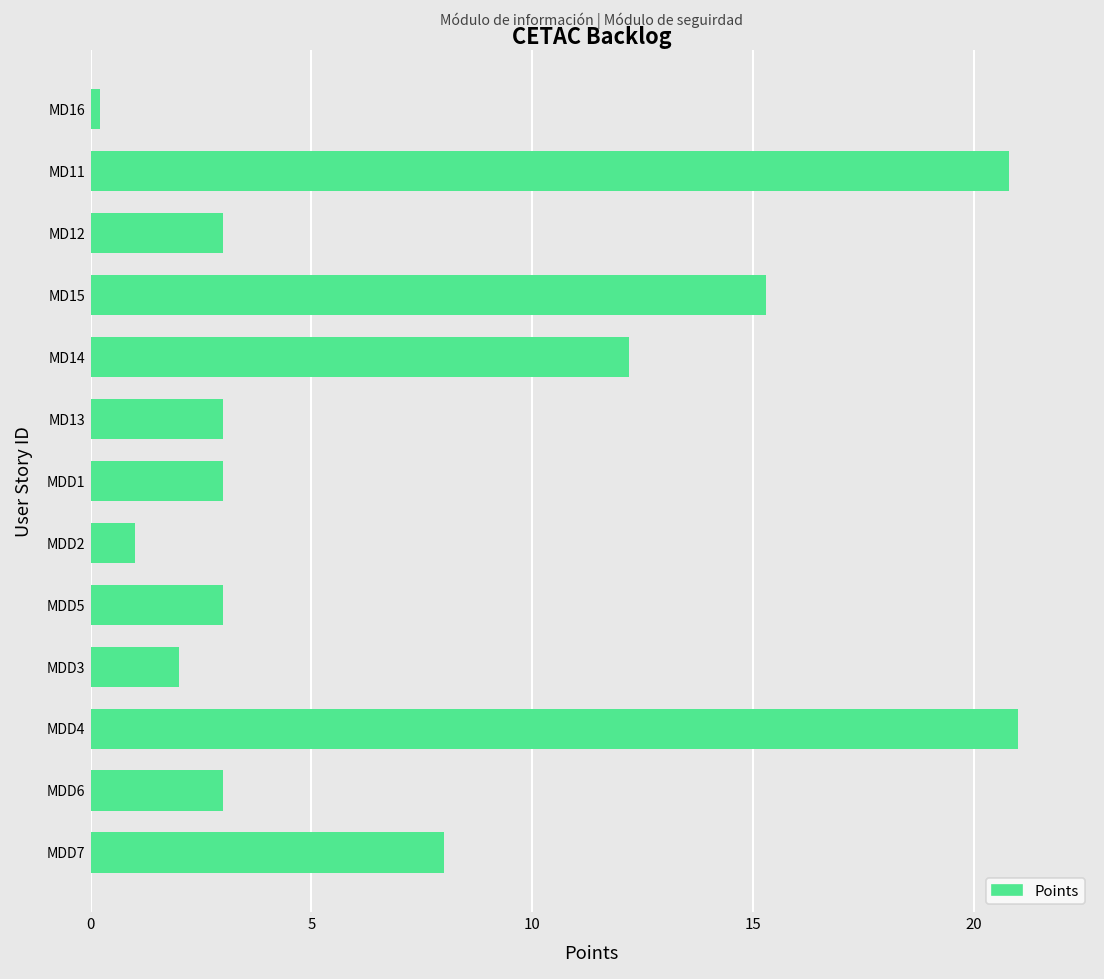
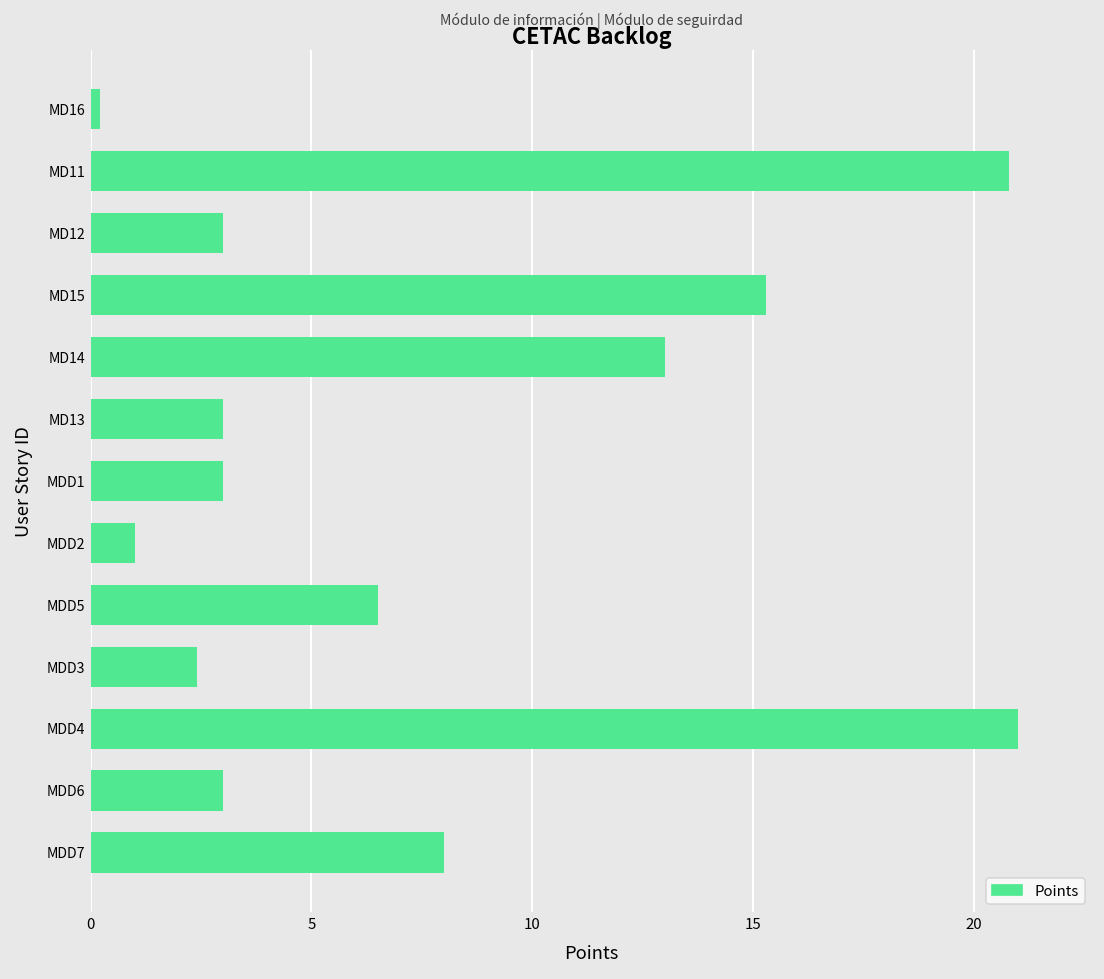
  {
    "MD16": 0.2,
    "MD11": 20.8,
    "MD12": 3.0,
    "MD15": 15.3,
-   "MD14": 12.2,
+   "MD14": 13.0,
    "MD13": 3.0,
    "MDD1": 3.0,
    "MDD2": 1.0,
-   "MDD5": 3.0,
-   "MDD3": 2.0,
+   "MDD5": 6.5,
+   "MDD3": 2.4,
    "MDD4": 21.0,
    "MDD6": 3.0,
    "MDD7": 8.0
  }
